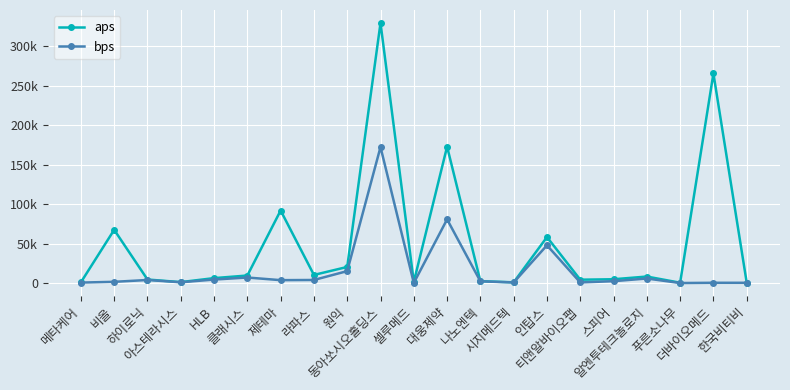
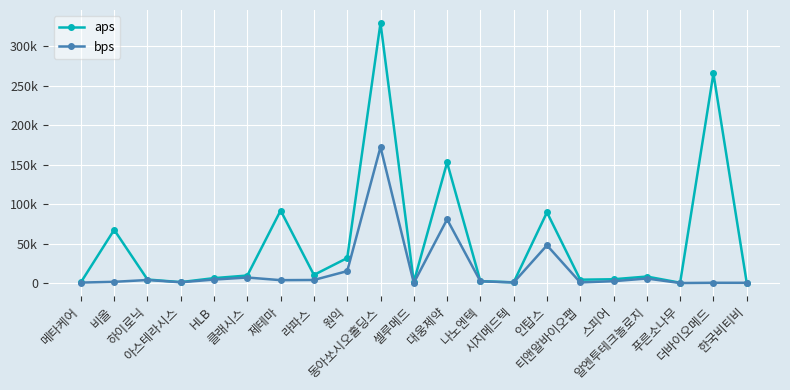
  {
    "aps": {
      "비올": 70000,
      "제테마": 90000,
      "라파스": 10000,
-     "원익": 20000,
+     "원익": 30000,
      "동아쏘시오홀딩스": 330000,
-     "대웅제약": 170000,
-     "인탑스": 60000,
+     "대웅제약": 150000,
+     "인탑스": 90000,
      "티앤알바이오팹": 0,
      "더바이오메드": 270000
    },
    "bps": {
      "비올": 0,
      "제테마": 0,
      "라파스": 0,
      "원익": 20000,
      "동아쏘시오홀딩스": 170000,
      "대웅제약": 80000,
      "인탑스": 50000,
      "티앤알바이오팹": 0,
      "더바이오메드": 0
    }
  }
